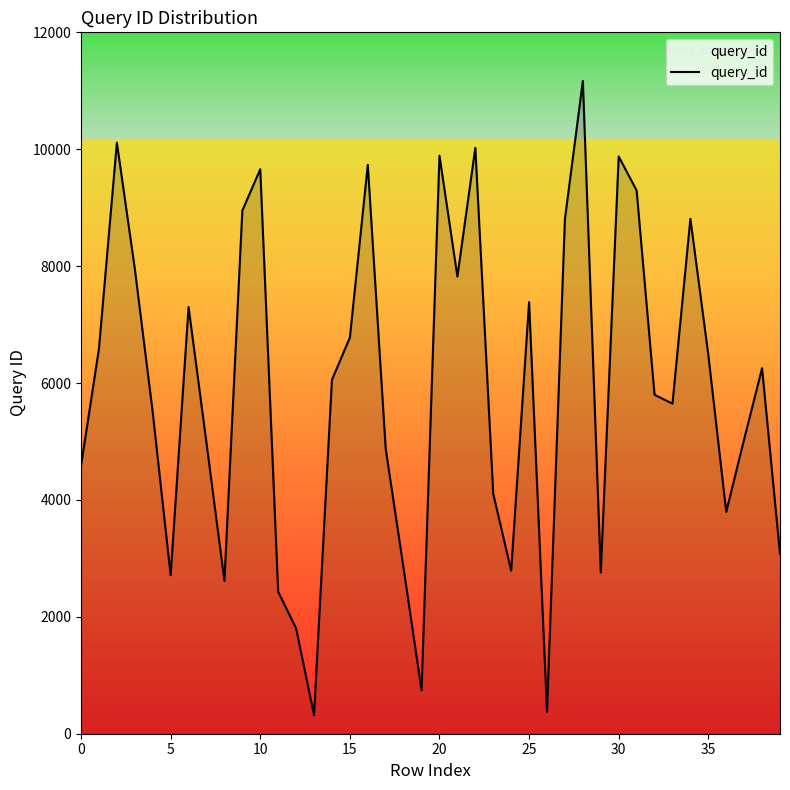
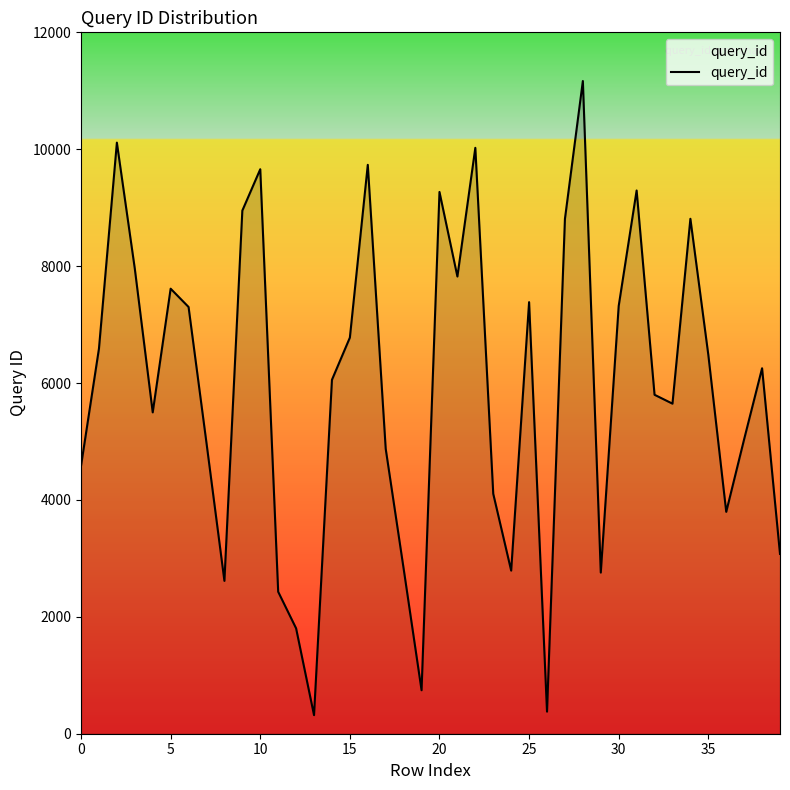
  {
    "0": 4600,
-   "5": 2700,
+   "5": 7600,
    "10": 9700,
    "15": 6800,
-   "20": 9900,
+   "20": 9300,
    "25": 7400,
-   "30": 9900,
+   "30": 7300,
    "35": 6500
  }
